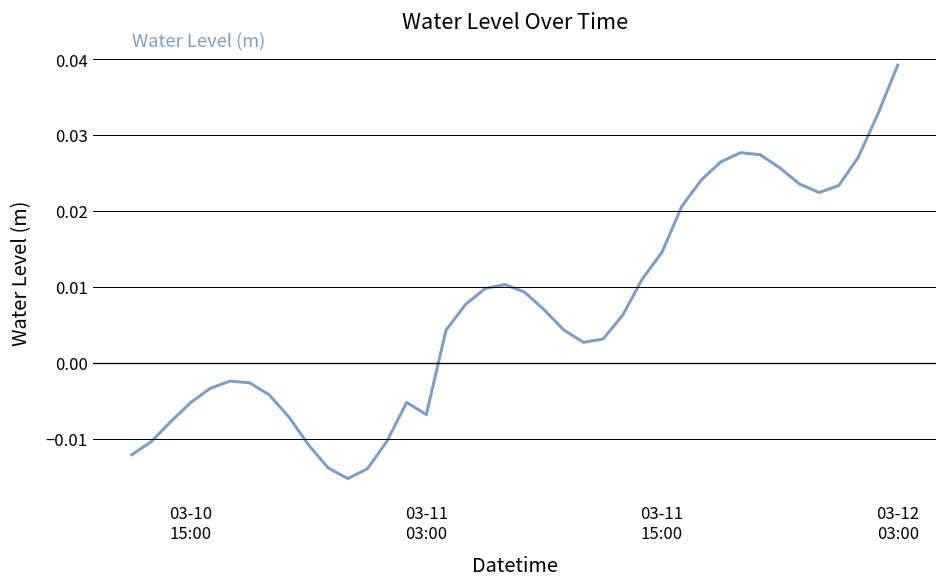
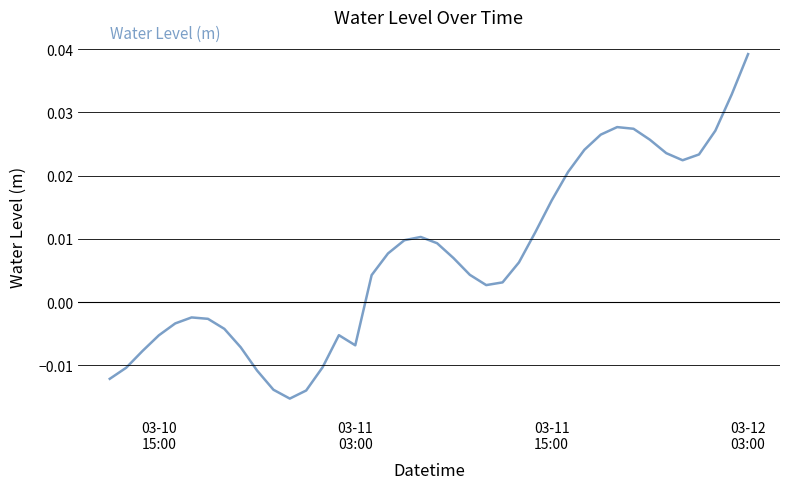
  {
    "03-10 15:00": -0.005,
    "03-11 03:00": -0.007,
-   "03-11 15:00": 0.015,
+   "03-11 15:00": 0.016,
    "03-12 03:00": 0.039
  }
